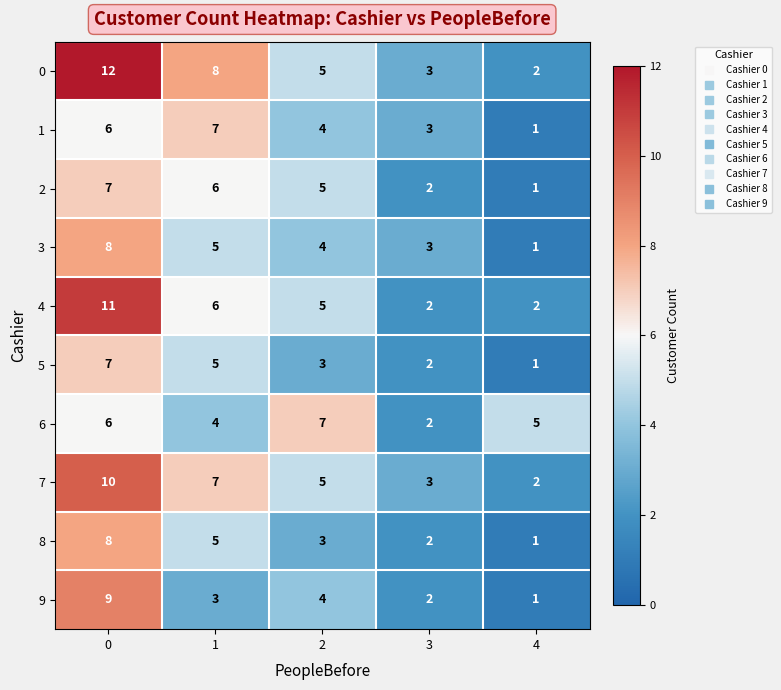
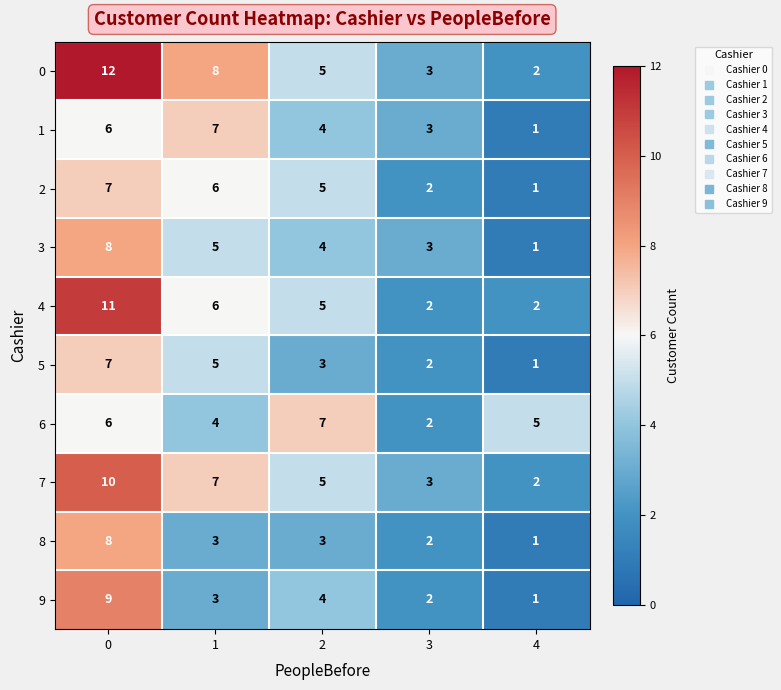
  {
    "0": {
      "0": 12,
      "1": 8,
      "2": 5,
      "3": 3,
      "4": 2
    },
    "1": {
      "0": 6,
      "1": 7,
      "2": 4,
      "3": 3,
      "4": 1
    },
    "2": {
      "0": 7,
      "1": 6,
      "2": 5,
      "3": 2,
      "4": 1
    },
    "3": {
      "0": 8,
      "1": 5,
      "2": 4,
      "3": 3,
      "4": 1
    },
    "4": {
      "0": 11,
      "1": 6,
      "2": 5,
      "3": 2,
      "4": 2
    },
    "5": {
      "0": 7,
      "1": 5,
      "2": 3,
      "3": 2,
      "4": 1
    },
    "6": {
      "0": 6,
      "1": 4,
      "2": 7,
      "3": 2,
      "4": 5
    },
    "7": {
      "0": 10,
      "1": 7,
      "2": 5,
      "3": 3,
      "4": 2
    },
    "8": {
      "0": 8,
-     "1": 5,
+     "1": 3,
      "2": 3,
      "3": 2,
      "4": 1
    },
    "9": {
      "0": 9,
      "1": 3,
      "2": 4,
      "3": 2,
      "4": 1
    }
  }
